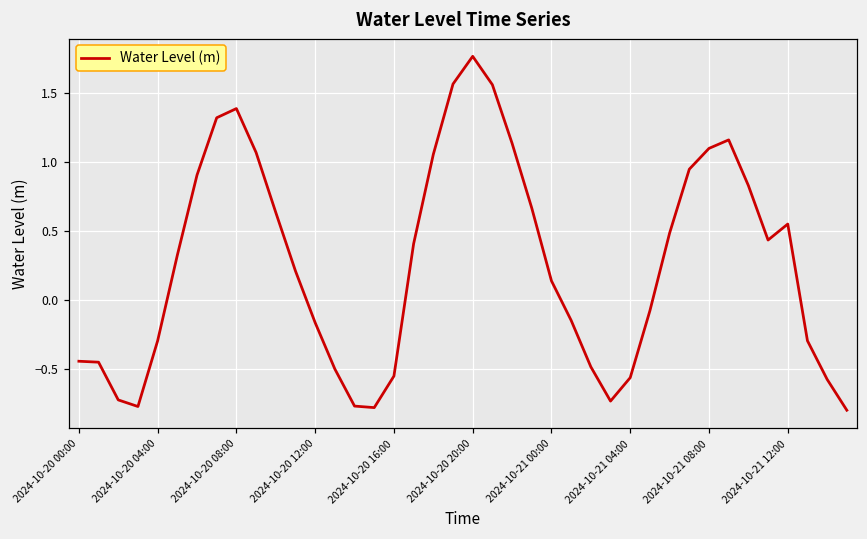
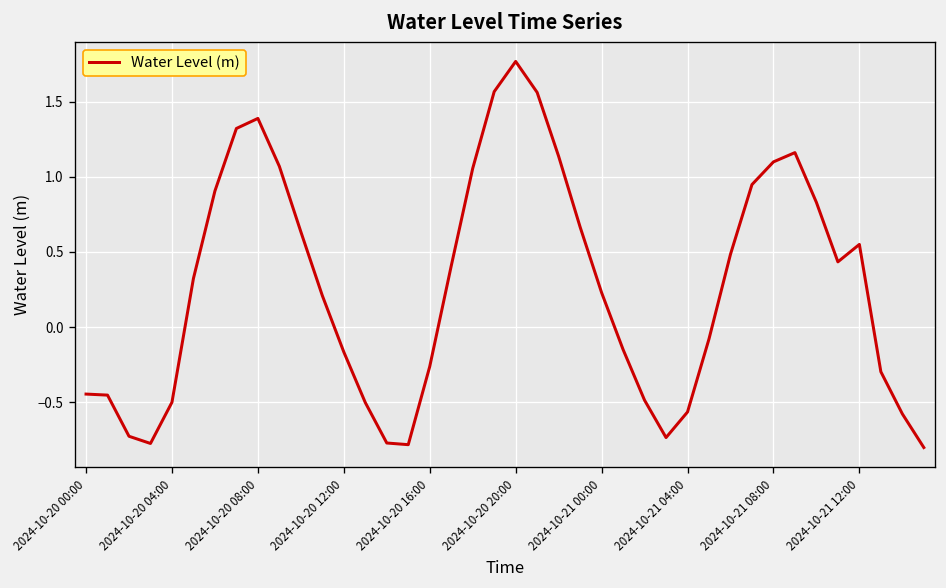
  {
    "2024-10-20 00:00": -0.44,
-   "2024-10-20 04:00": -0.30,
+   "2024-10-20 04:00": -0.50,
    "2024-10-20 08:00": 1.39,
    "2024-10-20 12:00": -0.17,
-   "2024-10-20 16:00": -0.55,
+   "2024-10-20 16:00": -0.26,
    "2024-10-20 20:00": 1.77,
-   "2024-10-21 00:00": 0.14,
+   "2024-10-21 00:00": 0.23,
    "2024-10-21 04:00": -0.56,
    "2024-10-21 08:00": 1.10,
    "2024-10-21 12:00": 0.55
  }
